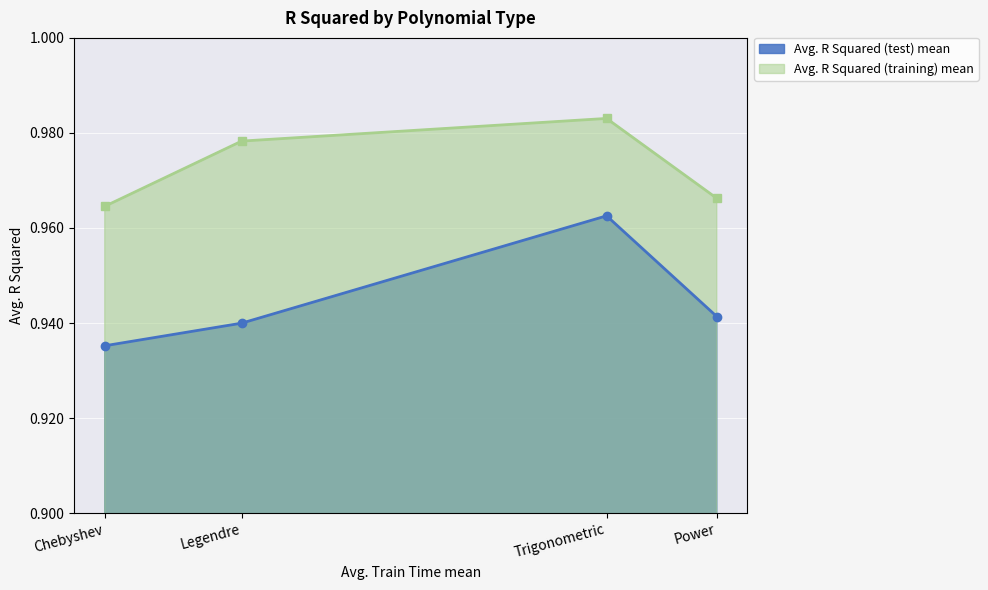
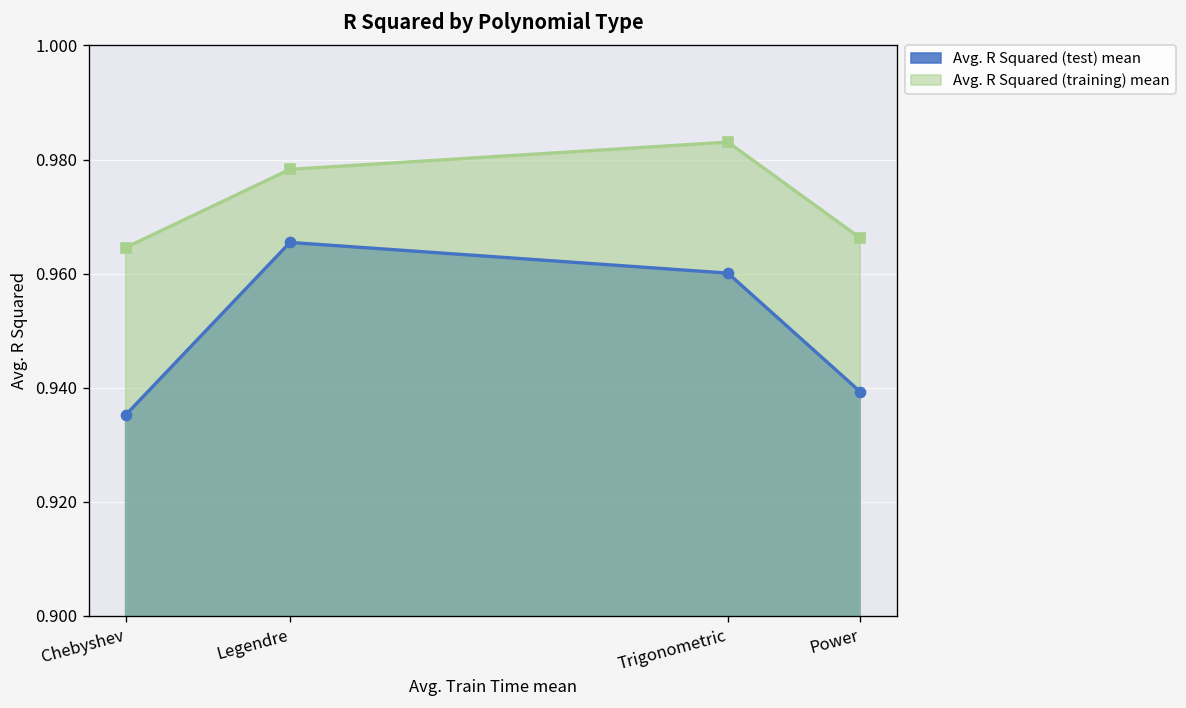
  {
    "Avg. R Squared (test) mean": {
      "Chebyshev": 0.935,
-     "Legendre": 0.940,
-     "Trigonometric": 0.963,
-     "Power": 0.941
+     "Legendre": 0.965,
+     "Trigonometric": 0.960,
+     "Power": 0.939
    },
    "Avg. R Squared (training) mean": {
      "Chebyshev": 0.965,
      "Legendre": 0.978,
      "Trigonometric": 0.983,
      "Power": 0.966
    }
  }
